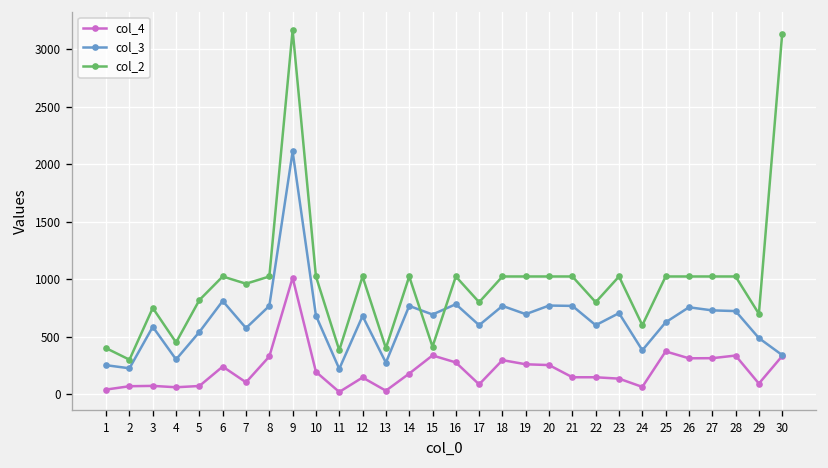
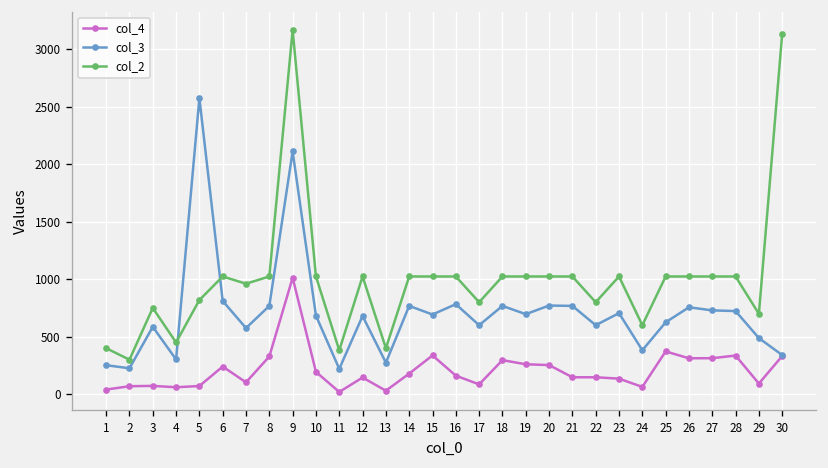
  {
    "col_4": {
      "1": 0,
      "2": 100,
      "3": 100,
      "4": 100,
      "5": 100,
      "6": 200,
      "7": 100,
      "8": 300,
      "9": 1000,
      "10": 200,
      "11": 0,
      "12": 100,
      "13": 0,
      "14": 200,
      "15": 300,
-     "16": 300,
+     "16": 200,
      "17": 100,
      "18": 300,
      "19": 300,
      "20": 300,
      "21": 100,
      "22": 100,
      "23": 100,
      "24": 100,
      "25": 400,
      "26": 300,
      "27": 300,
      "28": 300,
      "29": 100
    },
    "col_3": {
      "1": 300,
      "2": 200,
      "3": 600,
      "4": 300,
-     "5": 500,
+     "5": 2600,
      "6": 800,
      "7": 600,
      "8": 800,
      "9": 2100,
      "10": 700,
      "11": 200,
      "12": 700,
      "13": 300,
      "14": 800,
      "15": 700,
      "16": 800,
      "17": 600,
      "18": 800,
      "19": 700,
      "20": 800,
      "21": 800,
      "22": 600,
      "23": 700,
      "24": 400,
      "25": 600,
      "26": 800,
      "27": 700,
      "28": 700,
      "29": 500
    },
    "col_2": {
      "1": 400,
      "2": 300,
      "3": 800,
      "4": 500,
      "5": 800,
      "6": 1000,
      "7": 1000,
      "8": 1000,
      "9": 3200,
      "10": 1000,
      "11": 400,
      "12": 1000,
      "13": 400,
      "14": 1000,
-     "15": 400,
+     "15": 1000,
      "16": 1000,
      "17": 800,
      "18": 1000,
      "19": 1000,
      "20": 1000,
      "21": 1000,
      "22": 800,
      "23": 1000,
      "24": 600,
      "25": 1000,
      "26": 1000,
      "27": 1000,
      "28": 1000,
      "29": 700,
      "30": 3100
    }
  }
